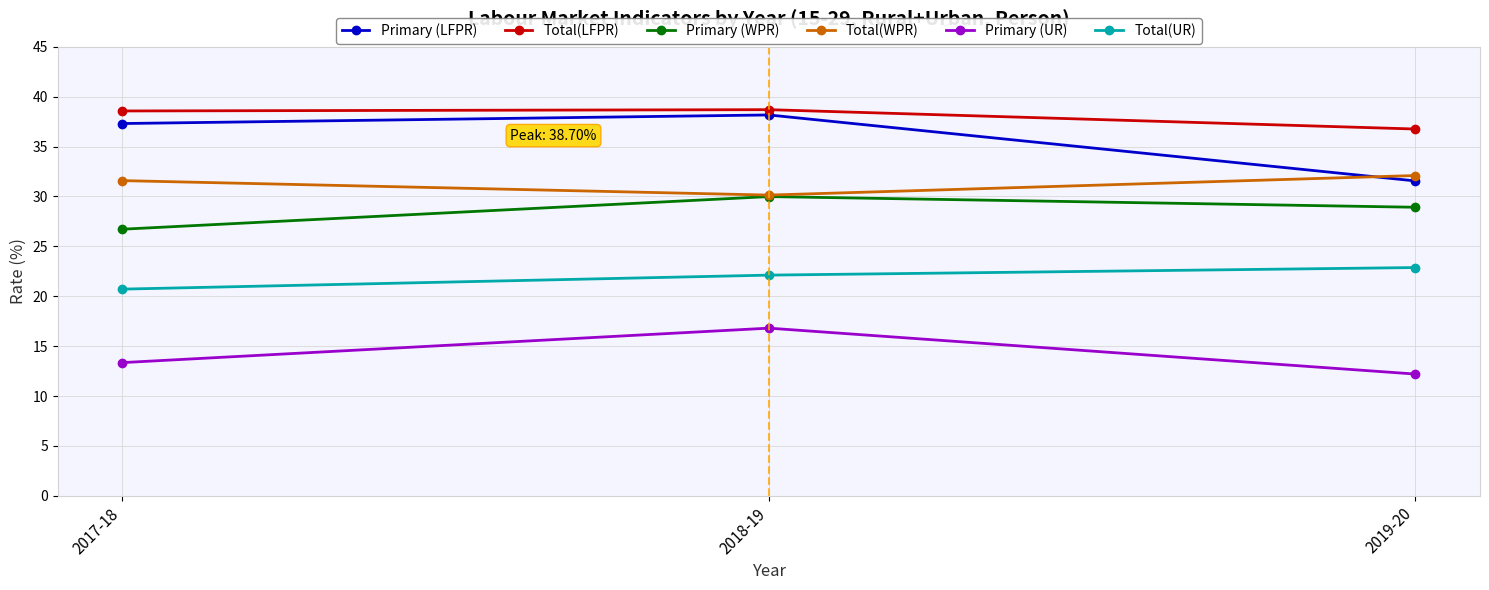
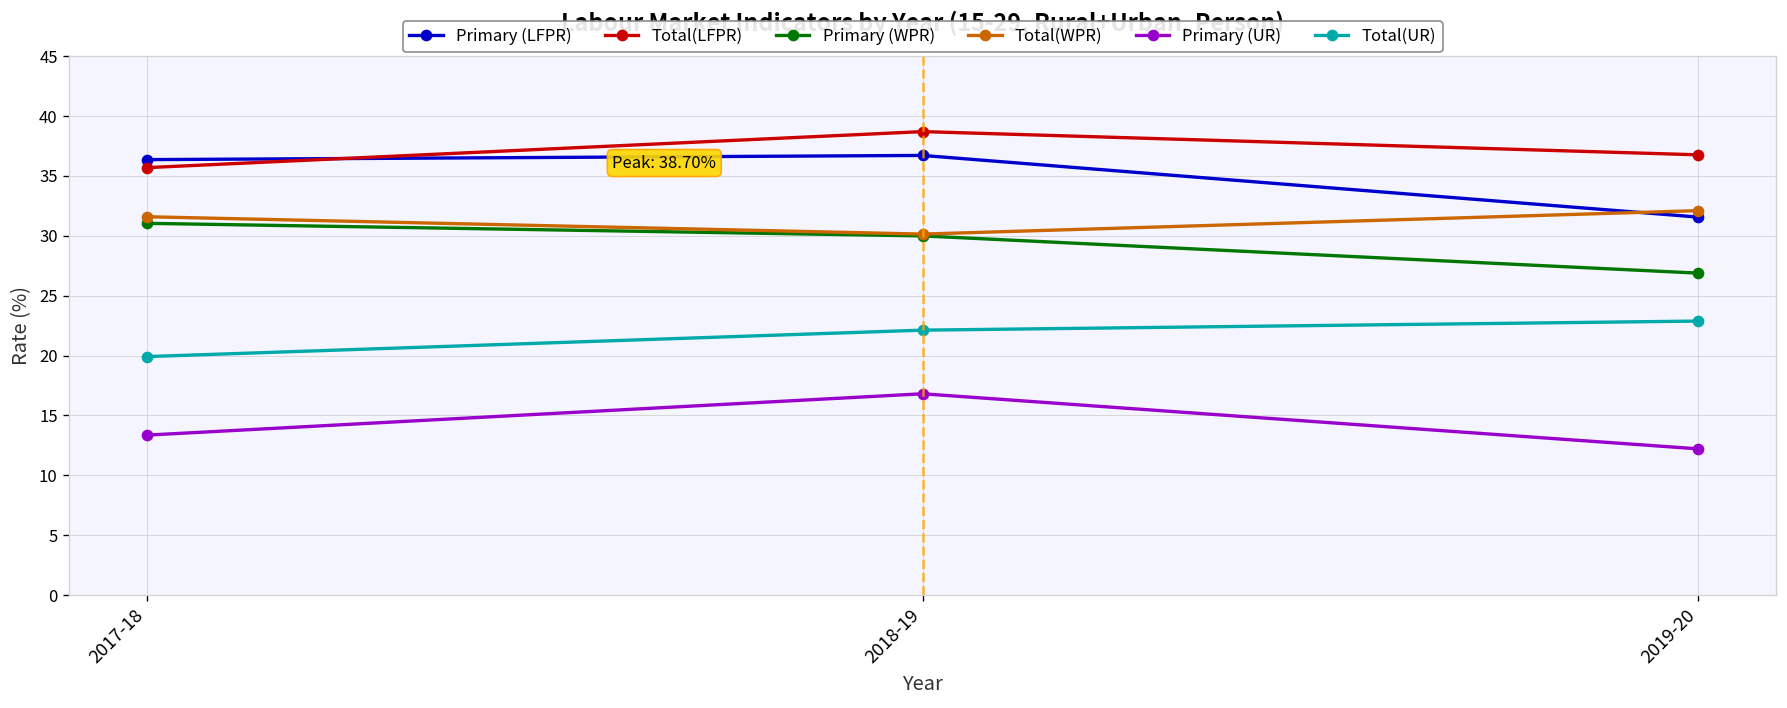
  {
    "Primary (LFPR)": {
-     "2017-18": 37,
-     "2018-19": 38,
+     "2017-18": 36,
+     "2018-19": 37,
      "2019-20": 32
    },
    "Total(LFPR)": {
-     "2017-18": 39,
+     "2017-18": 36,
      "2018-19": 39,
      "2019-20": 37
    },
    "Primary (WPR)": {
-     "2017-18": 27,
-     "2019-20": 29
+     "2017-18": 31,
+     "2019-20": 27
    },
    "Total(WPR)": {
      "2017-18": 32,
      "2019-20": 32
    },
    "Primary (UR)": {
      "2017-18": 13,
      "2018-19": 17,
      "2019-20": 12
    },
    "Total(UR)": {
-     "2017-18": 21,
+     "2017-18": 20,
      "2018-19": 22,
      "2019-20": 23
    }
  }
